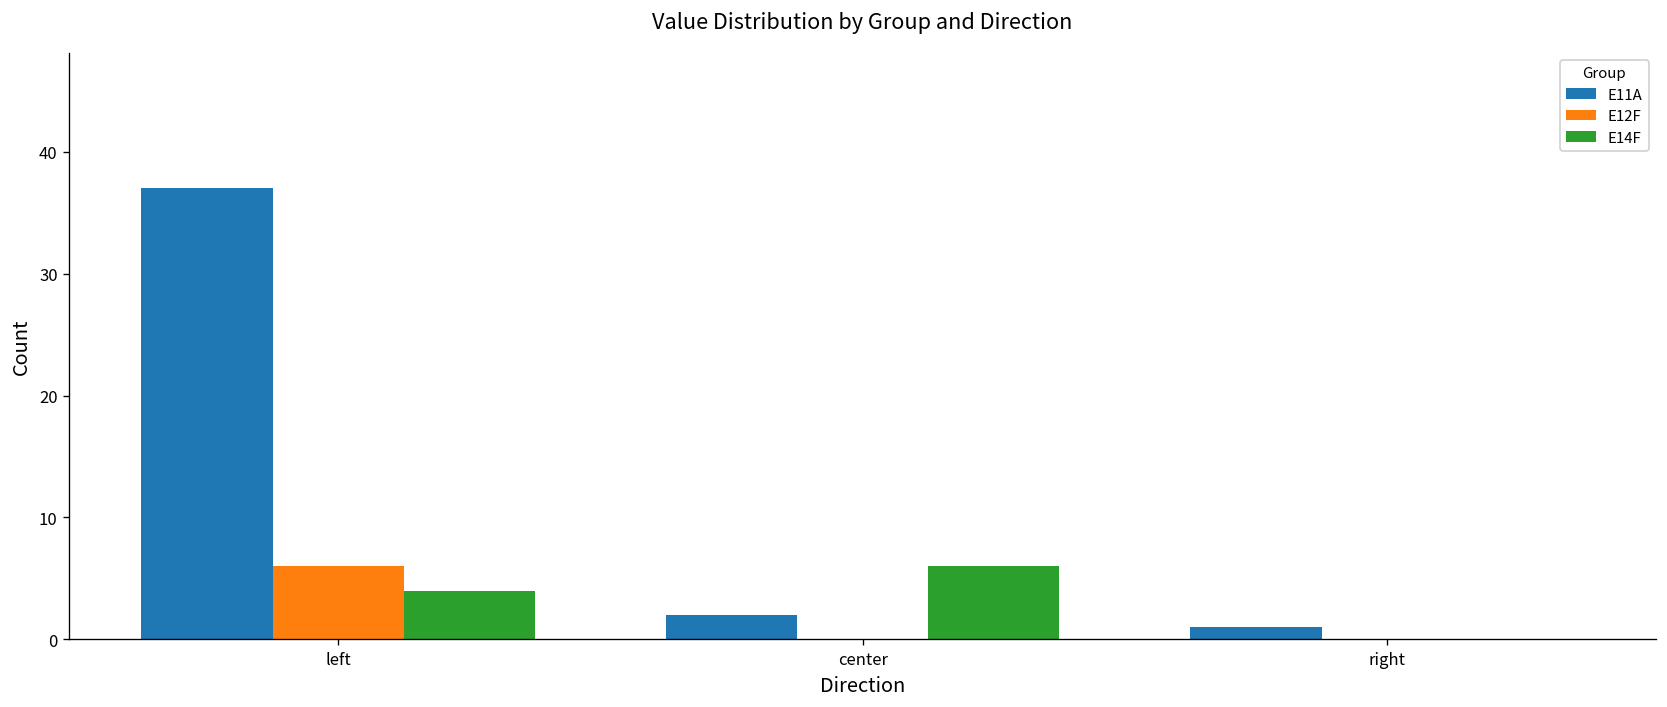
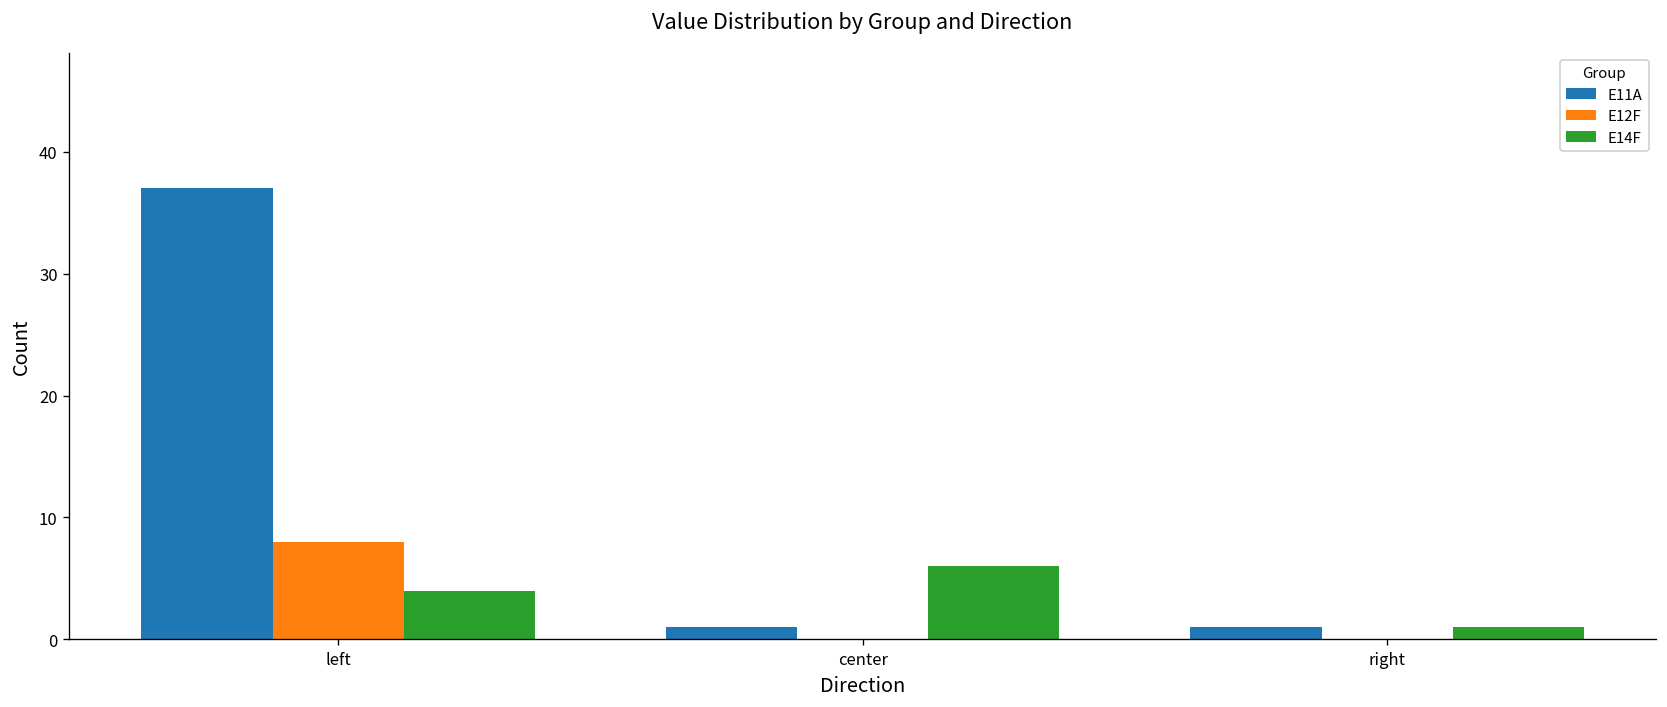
  {
    "E11A": {
      "left": 37,
-     "center": 2,
+     "center": 1,
      "right": 1
    },
    "E12F": {
-     "left": 6,
+     "left": 8,
      "center": 0,
      "right": 0
    },
    "E14F": {
      "left": 4,
      "center": 6,
-     "right": 0
+     "right": 1
    }
  }
